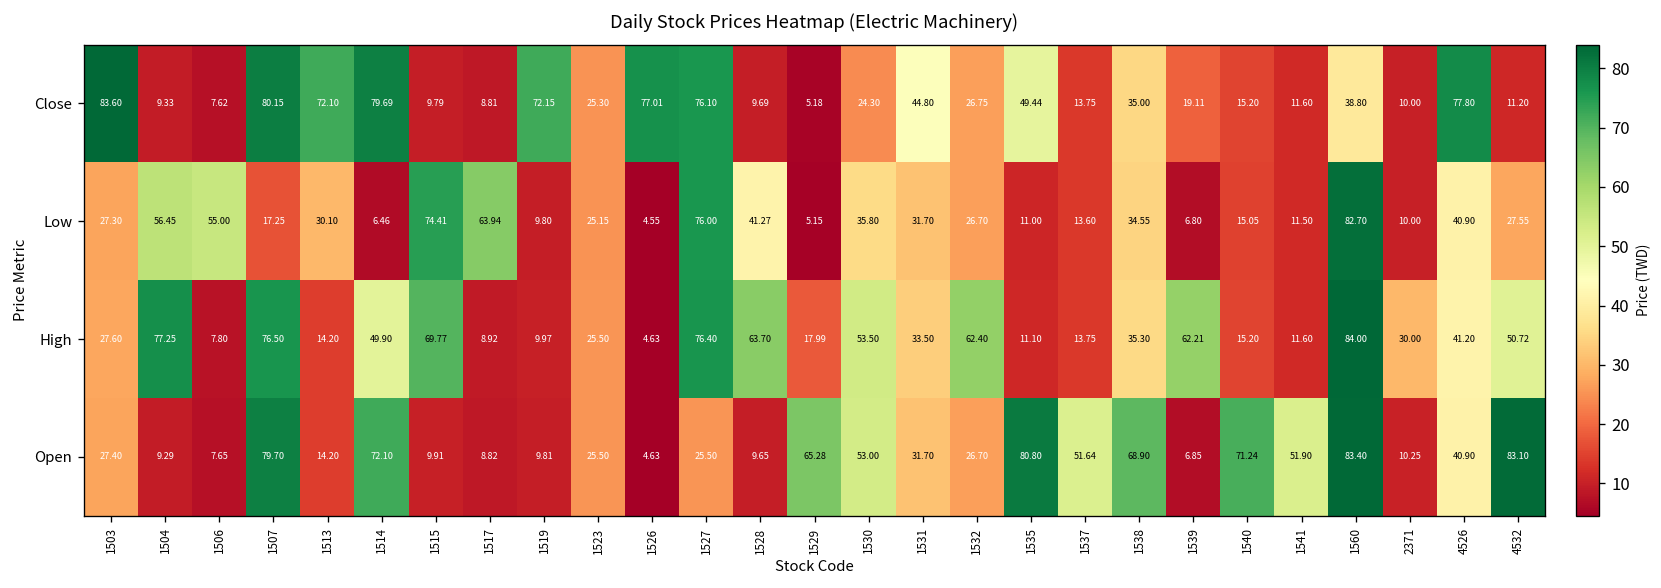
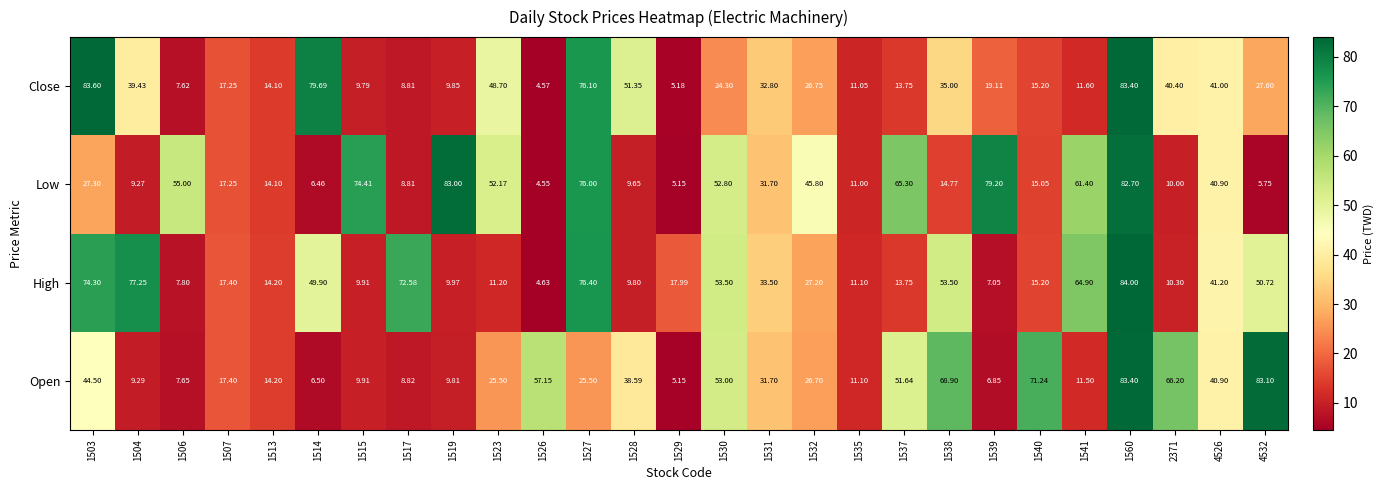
  {
    "Close": {
      "1503": 83.60,
-     "1504": 9.33,
+     "1504": 39.43,
      "1506": 7.62,
-     "1507": 80.15,
-     "1513": 72.10,
+     "1507": 17.25,
+     "1513": 14.10,
      "1514": 79.69,
      "1515": 9.79,
      "1517": 8.81,
-     "1519": 72.15,
-     "1523": 25.30,
-     "1526": 77.01,
+     "1519": 9.85,
+     "1523": 48.70,
+     "1526": 4.57,
      "1527": 76.10,
-     "1528": 9.69,
+     "1528": 51.35,
      "1529": 5.18,
      "1530": 24.30,
-     "1531": 44.80,
+     "1531": 32.80,
      "1532": 26.75,
-     "1535": 49.44,
+     "1535": 11.05,
      "1537": 13.75,
      "1538": 35.00,
      "1539": 19.11,
      "1540": 15.20,
      "1541": 11.60,
-     "1560": 38.80,
-     "2371": 10.00,
-     "4526": 77.80,
-     "4532": 11.20
+     "1560": 83.40,
+     "2371": 40.40,
+     "4526": 41.00,
+     "4532": 27.60
    },
    "Low": {
      "1503": 27.30,
-     "1504": 56.45,
+     "1504": 9.27,
      "1506": 55.00,
      "1507": 17.25,
-     "1513": 30.10,
+     "1513": 14.10,
      "1514": 6.46,
      "1515": 74.41,
-     "1517": 63.94,
-     "1519": 9.80,
-     "1523": 25.15,
+     "1517": 8.81,
+     "1519": 83.00,
+     "1523": 52.17,
      "1526": 4.55,
      "1527": 76.00,
-     "1528": 41.27,
+     "1528": 9.65,
      "1529": 5.15,
-     "1530": 35.80,
+     "1530": 52.80,
      "1531": 31.70,
-     "1532": 26.70,
+     "1532": 45.80,
      "1535": 11.00,
-     "1537": 13.60,
-     "1538": 34.55,
-     "1539": 6.80,
+     "1537": 65.30,
+     "1538": 14.77,
+     "1539": 79.20,
      "1540": 15.05,
-     "1541": 11.50,
+     "1541": 61.40,
      "1560": 82.70,
      "2371": 10.00,
      "4526": 40.90,
-     "4532": 27.55
+     "4532": 5.75
    },
    "High": {
-     "1503": 27.60,
+     "1503": 74.30,
      "1504": 77.25,
      "1506": 7.80,
-     "1507": 76.50,
+     "1507": 17.40,
      "1513": 14.20,
      "1514": 49.90,
-     "1515": 69.77,
-     "1517": 8.92,
+     "1515": 9.91,
+     "1517": 72.58,
      "1519": 9.97,
-     "1523": 25.50,
+     "1523": 11.20,
      "1526": 4.63,
      "1527": 76.40,
-     "1528": 63.70,
+     "1528": 9.80,
      "1529": 17.99,
      "1530": 53.50,
      "1531": 33.50,
-     "1532": 62.40,
+     "1532": 27.20,
      "1535": 11.10,
      "1537": 13.75,
-     "1538": 35.30,
-     "1539": 62.21,
+     "1538": 53.50,
+     "1539": 7.05,
      "1540": 15.20,
-     "1541": 11.60,
+     "1541": 64.90,
      "1560": 84.00,
-     "2371": 30.00,
+     "2371": 10.30,
      "4526": 41.20,
      "4532": 50.72
    },
    "Open": {
-     "1503": 27.40,
+     "1503": 44.50,
      "1504": 9.29,
      "1506": 7.65,
-     "1507": 79.70,
+     "1507": 17.40,
      "1513": 14.20,
-     "1514": 72.10,
+     "1514": 6.50,
      "1515": 9.91,
      "1517": 8.82,
      "1519": 9.81,
      "1523": 25.50,
-     "1526": 4.63,
+     "1526": 57.15,
      "1527": 25.50,
-     "1528": 9.65,
-     "1529": 65.28,
+     "1528": 38.59,
+     "1529": 5.15,
      "1530": 53.00,
      "1531": 31.70,
      "1532": 26.70,
-     "1535": 80.80,
+     "1535": 11.10,
      "1537": 51.64,
      "1538": 68.90,
      "1539": 6.85,
      "1540": 71.24,
-     "1541": 51.90,
+     "1541": 11.50,
      "1560": 83.40,
-     "2371": 10.25,
+     "2371": 66.20,
      "4526": 40.90,
      "4532": 83.10
    }
  }
